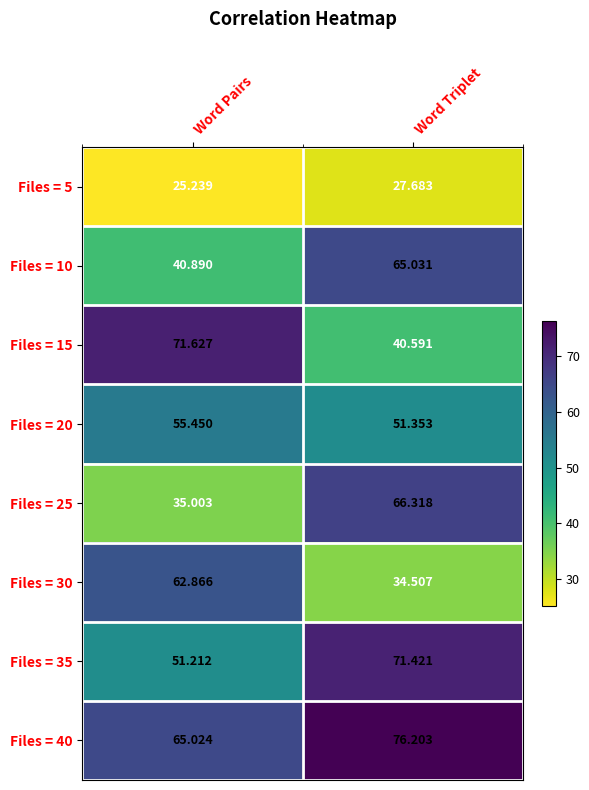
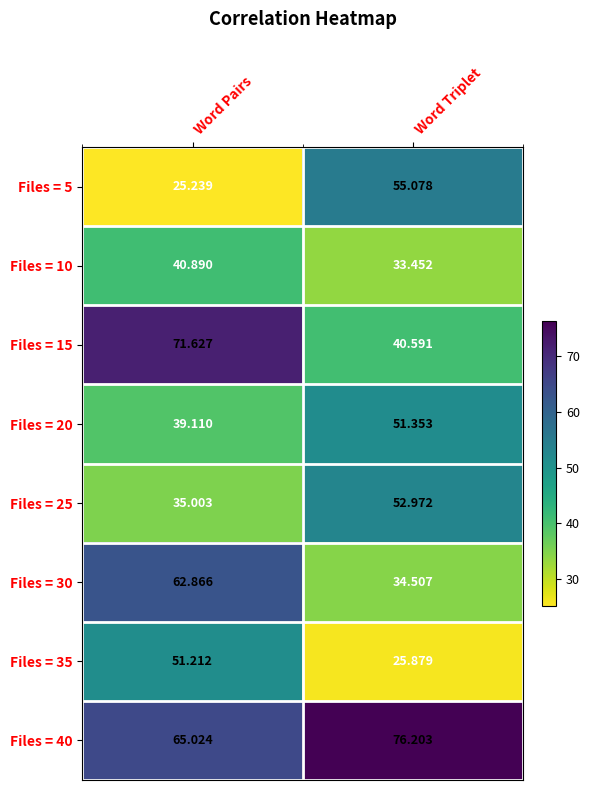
  {
    "Files = 5": {
      "Word Pairs": 25.239,
-     "Word Triplet": 27.683
+     "Word Triplet": 55.078
    },
    "Files = 10": {
      "Word Pairs": 40.890,
-     "Word Triplet": 65.031
+     "Word Triplet": 33.452
    },
    "Files = 15": {
      "Word Pairs": 71.627,
      "Word Triplet": 40.591
    },
    "Files = 20": {
-     "Word Pairs": 55.450,
+     "Word Pairs": 39.110,
      "Word Triplet": 51.353
    },
    "Files = 25": {
      "Word Pairs": 35.003,
-     "Word Triplet": 66.318
+     "Word Triplet": 52.972
    },
    "Files = 30": {
      "Word Pairs": 62.866,
      "Word Triplet": 34.507
    },
    "Files = 35": {
      "Word Pairs": 51.212,
-     "Word Triplet": 71.421
+     "Word Triplet": 25.879
    },
    "Files = 40": {
      "Word Pairs": 65.024,
      "Word Triplet": 76.203
    }
  }
